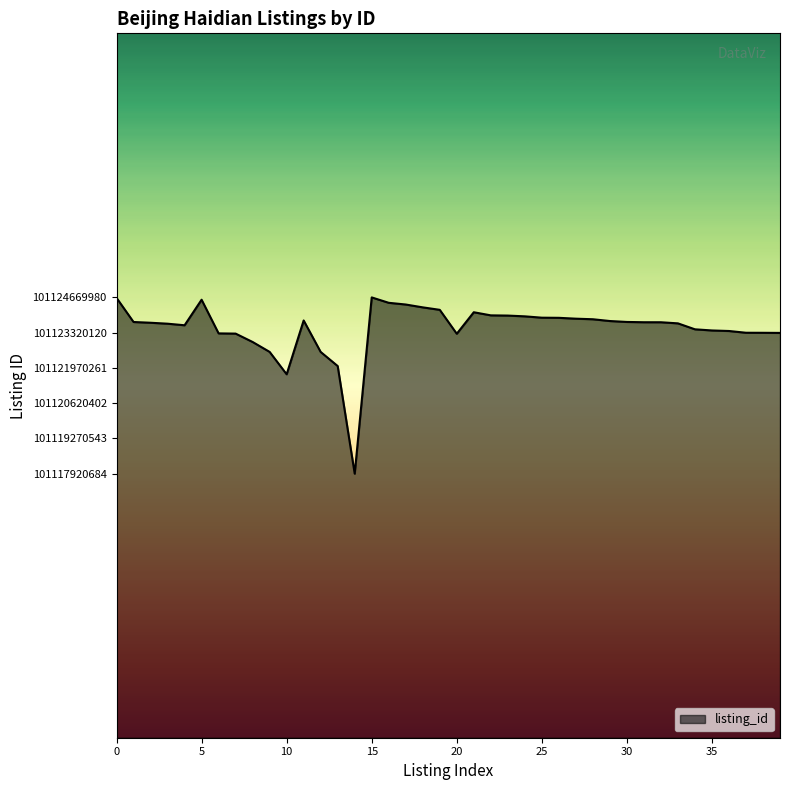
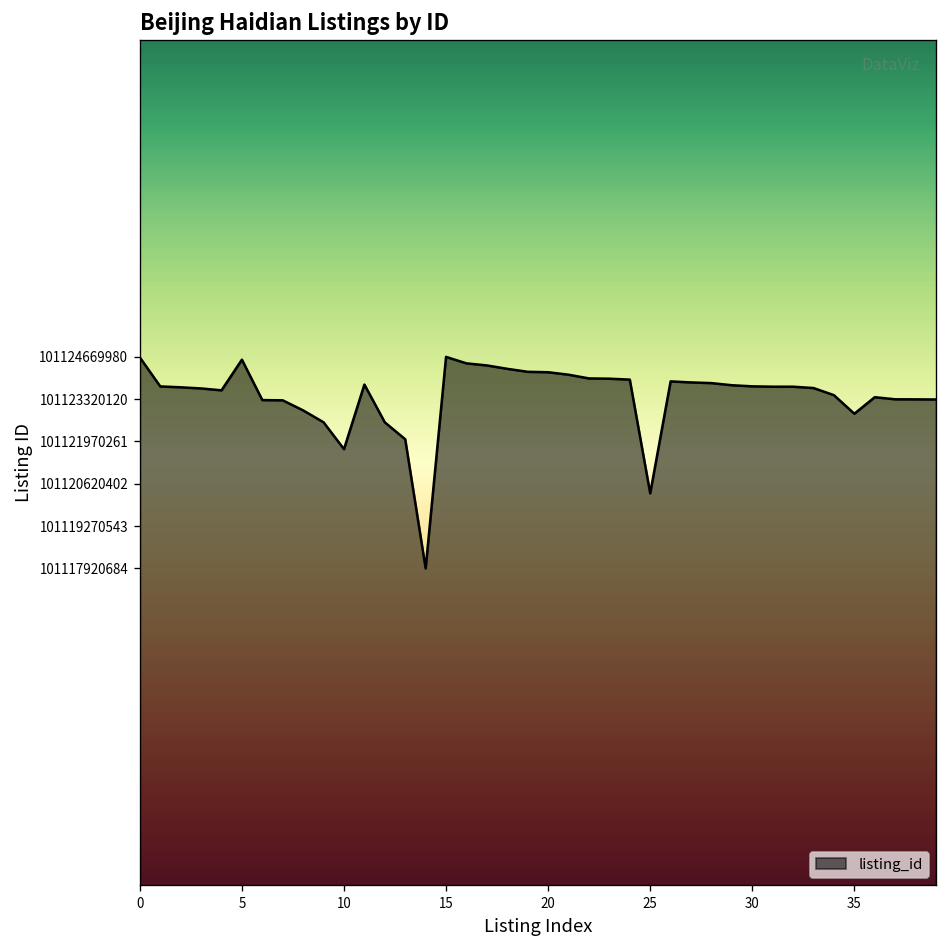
  {
    "0": 101124700000,
    "5": 101124600000,
    "10": 101121700000,
    "15": 101124700000,
-   "20": 101123300000,
-   "25": 101123900000,
+   "20": 101124200000,
+   "25": 101120300000,
    "30": 101123700000,
-   "35": 101123400000
+   "35": 101122900000
  }
